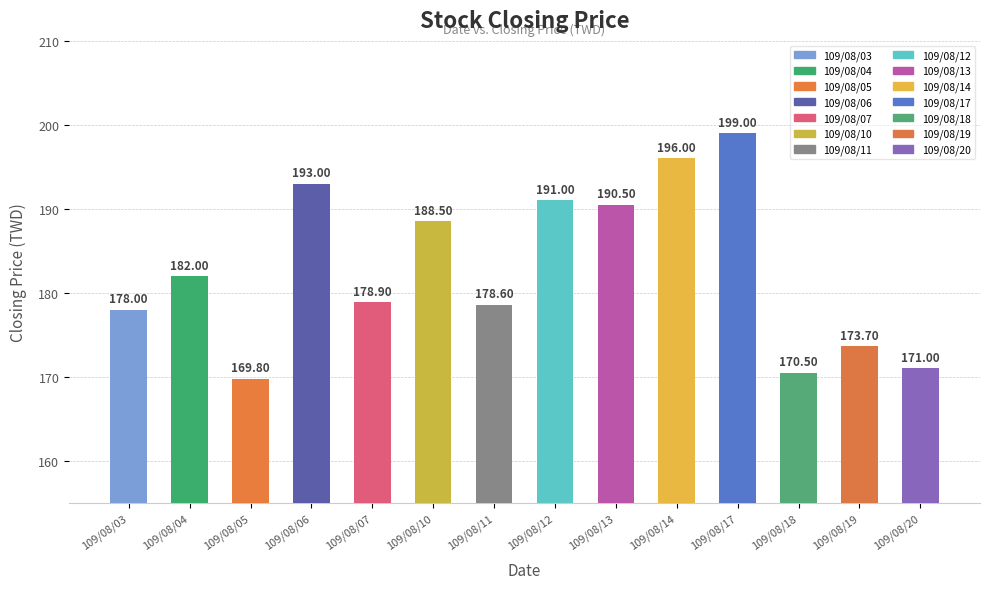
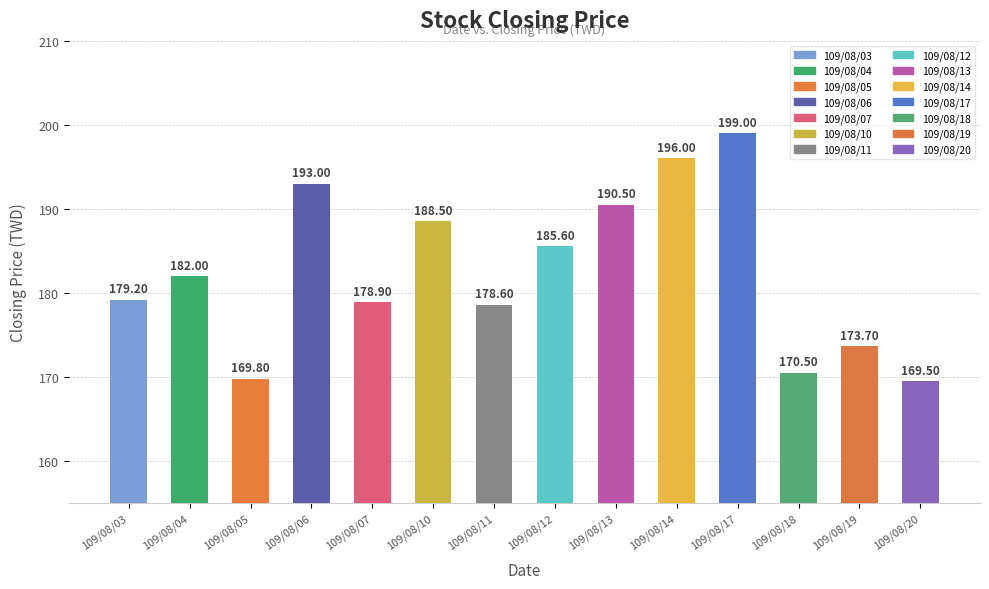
  {
-   "109/08/03": 178.00,
+   "109/08/03": 179.20,
    "109/08/04": 182.00,
    "109/08/05": 169.80,
    "109/08/06": 193.00,
    "109/08/07": 178.90,
    "109/08/10": 188.50,
    "109/08/11": 178.60,
-   "109/08/12": 191.00,
+   "109/08/12": 185.60,
    "109/08/13": 190.50,
    "109/08/14": 196.00,
    "109/08/17": 199.00,
    "109/08/18": 170.50,
    "109/08/19": 173.70,
-   "109/08/20": 171.00
+   "109/08/20": 169.50
  }
